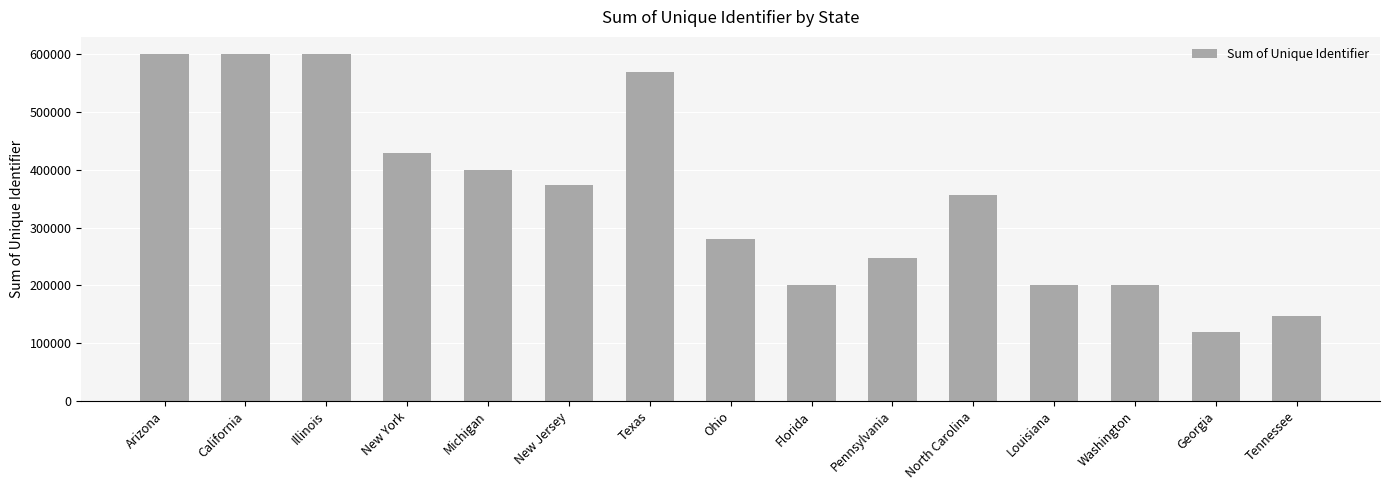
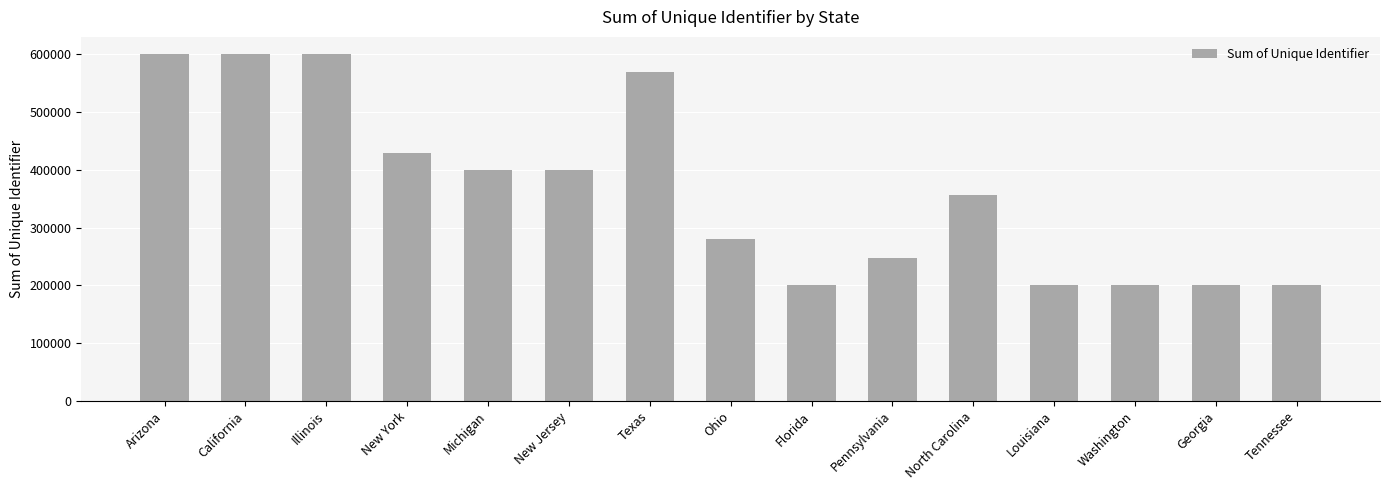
  {
    "Arizona": 600000,
    "California": 600000,
    "Illinois": 600000,
    "New York": 430000,
    "Michigan": 400000,
-   "New Jersey": 370000,
+   "New Jersey": 400000,
    "Texas": 570000,
    "Ohio": 280000,
    "Florida": 200000,
    "Pennsylvania": 250000,
    "North Carolina": 360000,
    "Louisiana": 200000,
    "Washington": 200000,
-   "Georgia": 120000,
-   "Tennessee": 150000
+   "Georgia": 200000,
+   "Tennessee": 200000
  }
